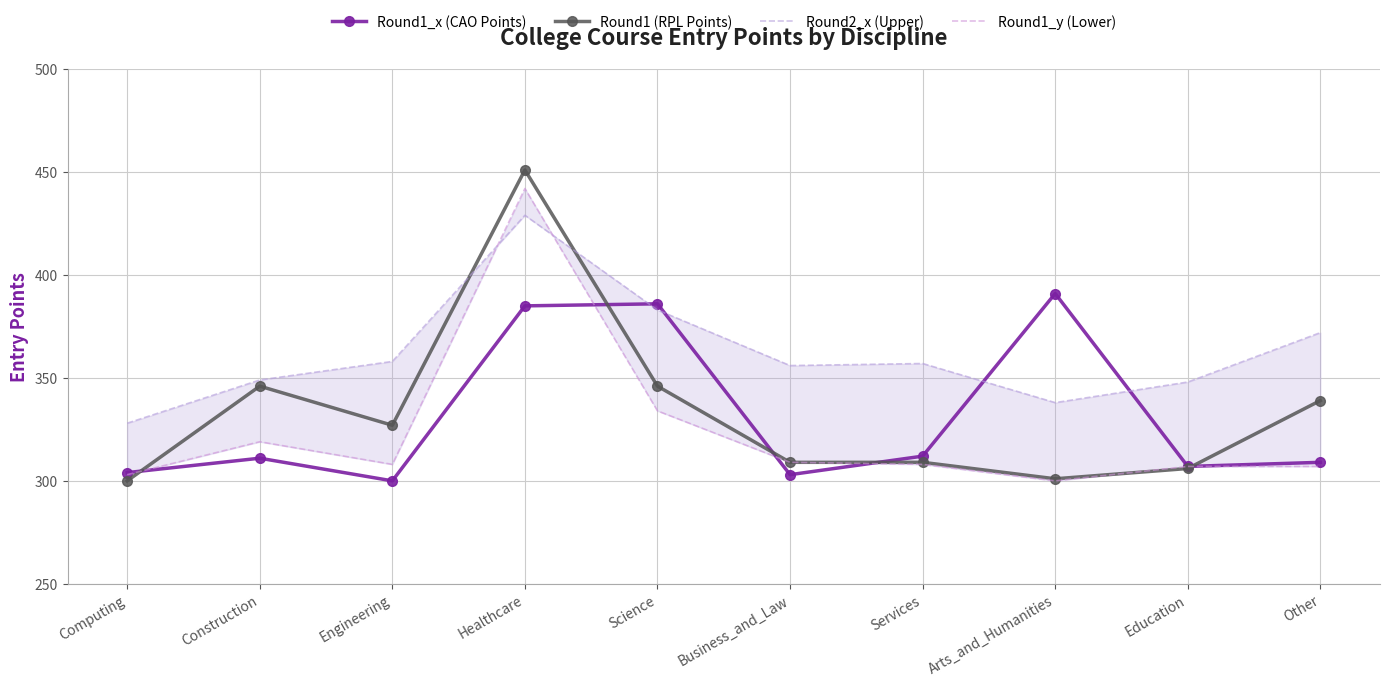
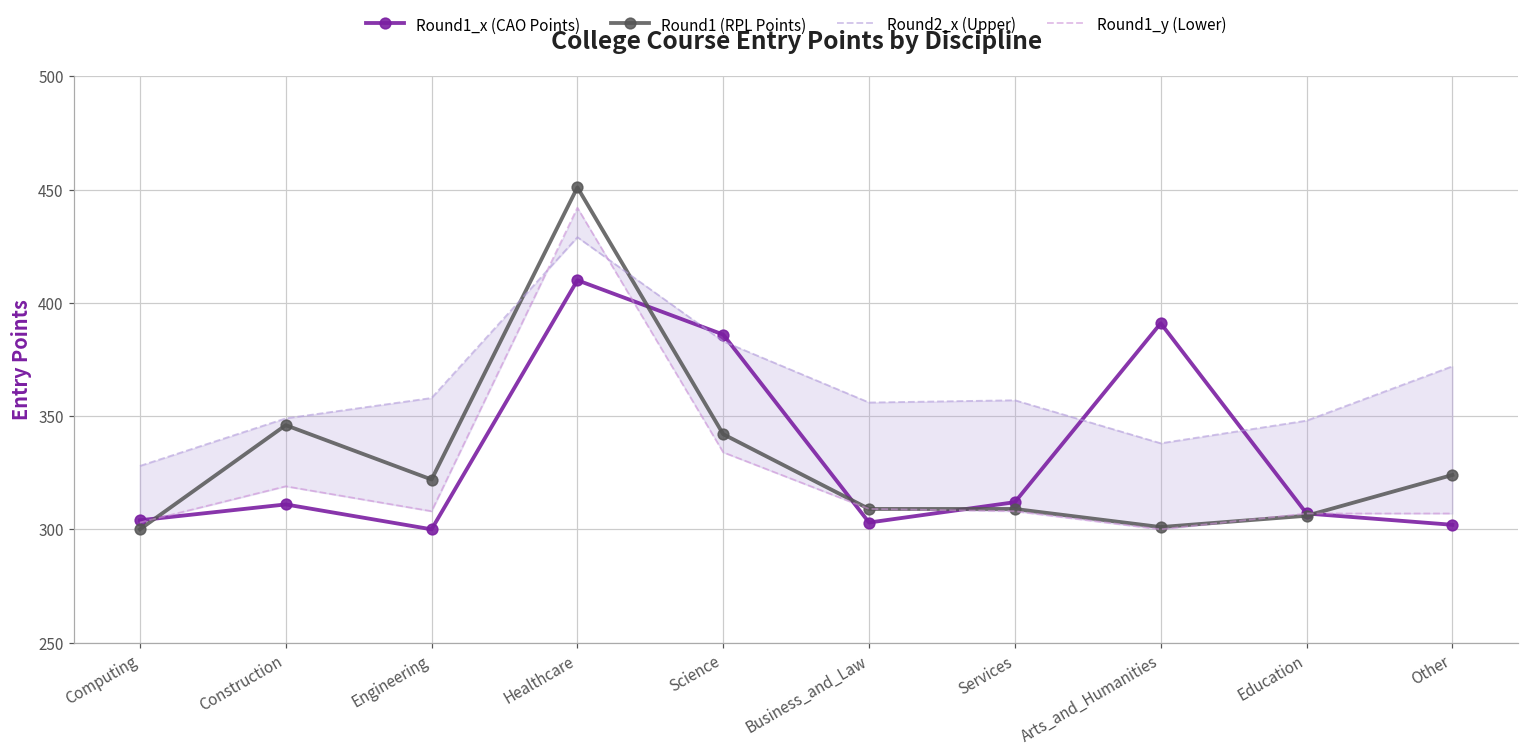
  {
    "Round1_x (CAO Points)": {
      "Construction": 311,
      "Engineering": 300,
-     "Healthcare": 385,
+     "Healthcare": 410,
      "Science": 386,
      "Business_and_Law": 303,
      "Services": 312,
      "Arts_and_Humanities": 391,
-     "Other": 309
+     "Other": 302
    },
    "Round1 (RPL Points)": {
      "Computing": 300,
      "Construction": 346,
-     "Engineering": 327,
+     "Engineering": 322,
      "Healthcare": 451,
-     "Science": 346,
-     "Other": 339
+     "Science": 342,
+     "Other": 324
    }
  }
